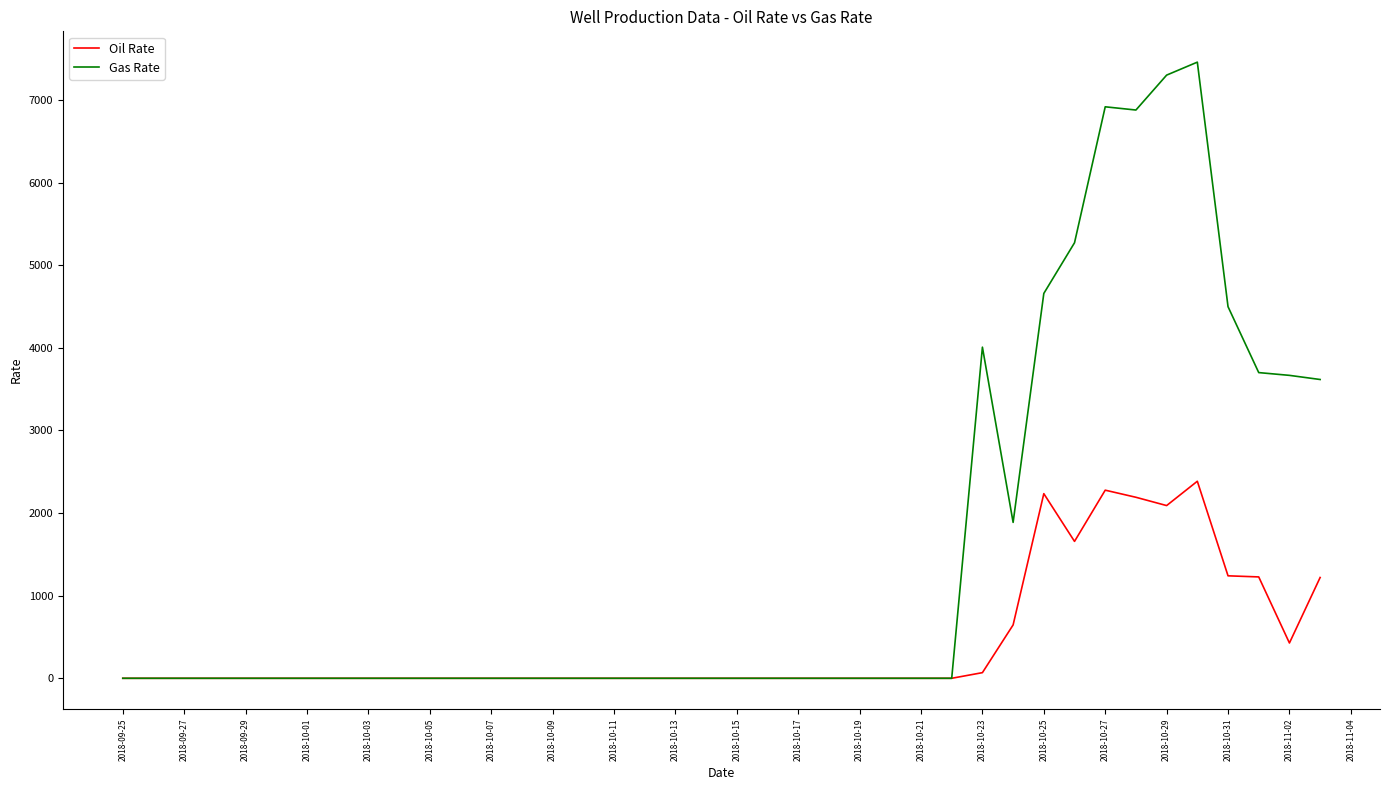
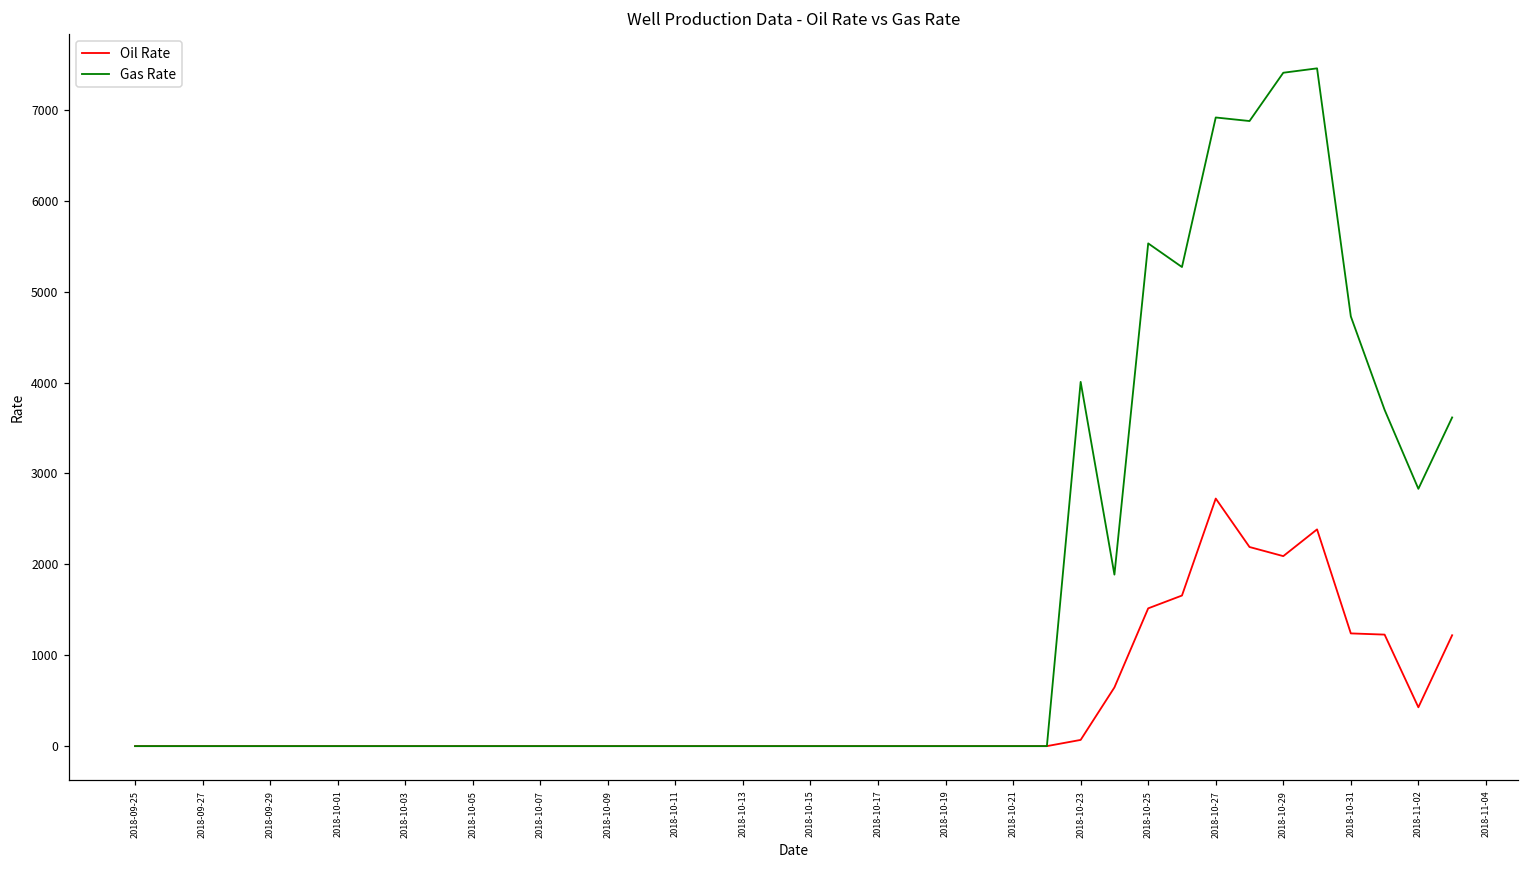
  {
    "Oil Rate": {
      "2018-10-23": 100,
-     "2018-10-25": 2200,
-     "2018-10-27": 2300,
+     "2018-10-25": 1500,
+     "2018-10-27": 2700,
      "2018-10-29": 2100,
      "2018-10-31": 1200,
      "2018-11-02": 400
    },
    "Gas Rate": {
      "2018-10-23": 4000,
-     "2018-10-25": 4700,
+     "2018-10-25": 5500,
      "2018-10-27": 6900,
-     "2018-10-29": 7300,
-     "2018-10-31": 4500,
-     "2018-11-02": 3700
+     "2018-10-29": 7400,
+     "2018-10-31": 4700,
+     "2018-11-02": 2800
    }
  }
